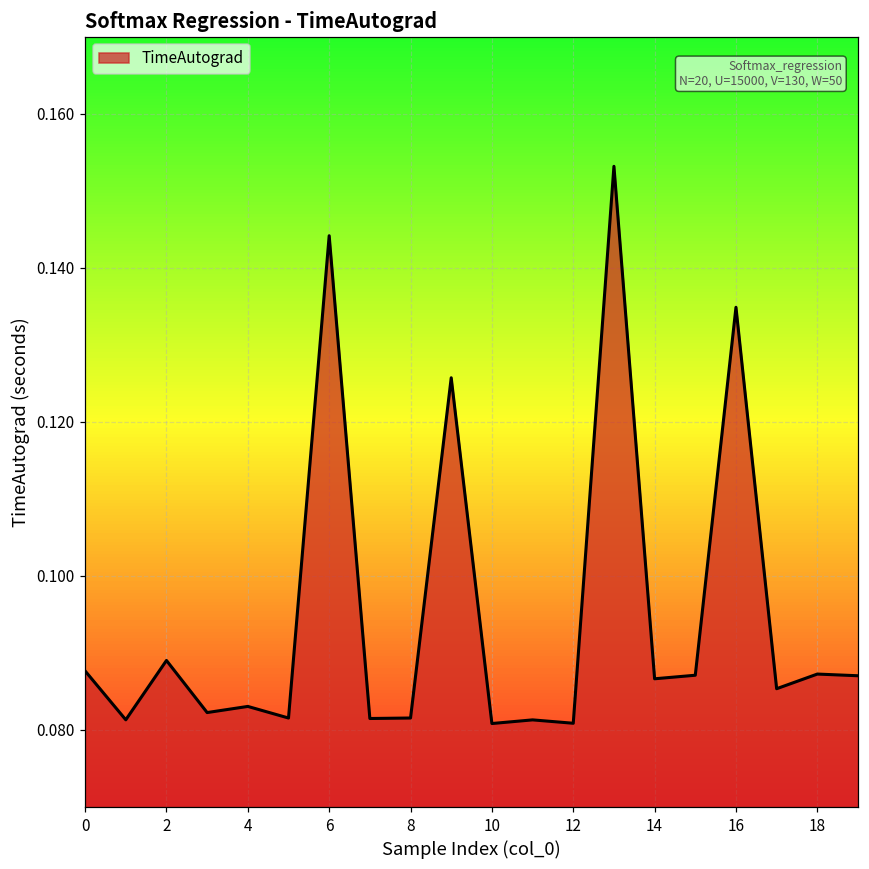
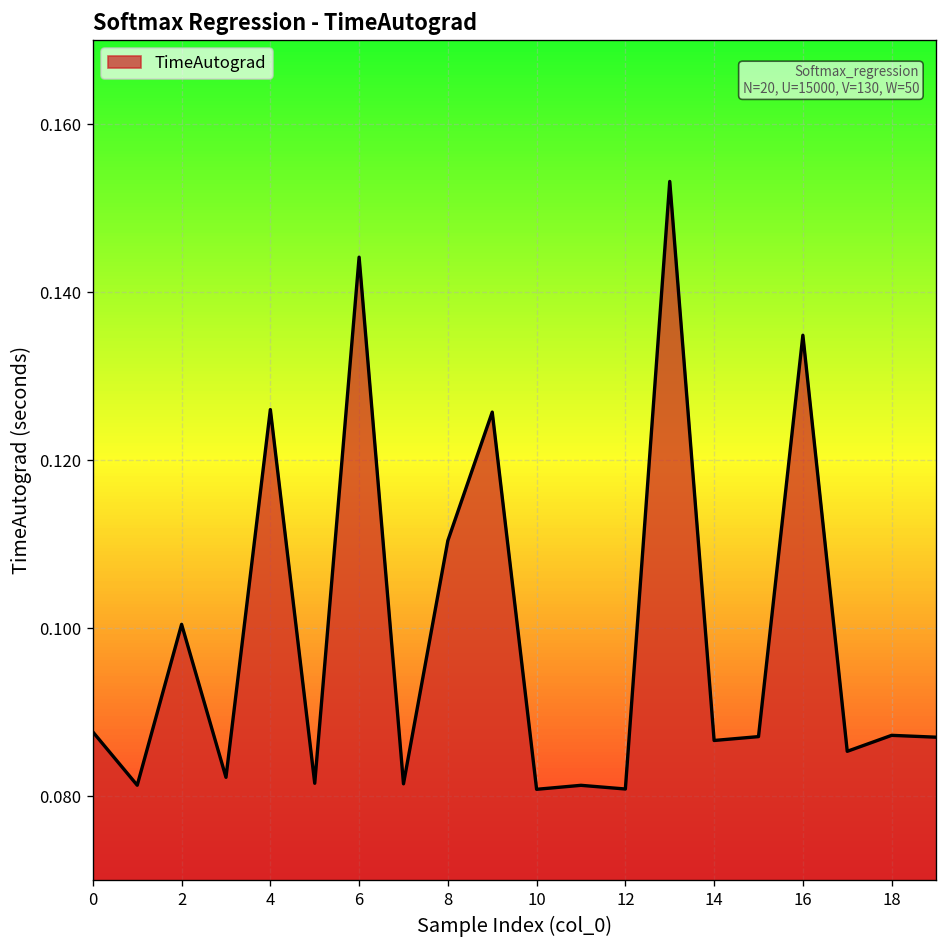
  {
    "0": 0.088,
-   "2": 0.089,
-   "4": 0.083,
+   "2": 0.100,
+   "4": 0.126,
    "6": 0.144,
-   "8": 0.082,
+   "8": 0.110,
    "10": 0.081,
    "12": 0.081,
    "14": 0.087,
    "16": 0.135,
    "18": 0.087
  }
